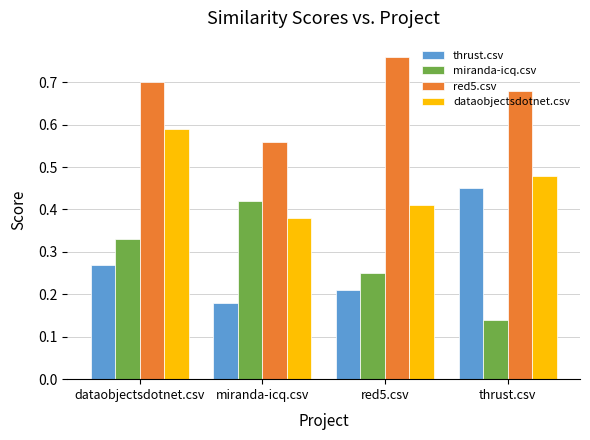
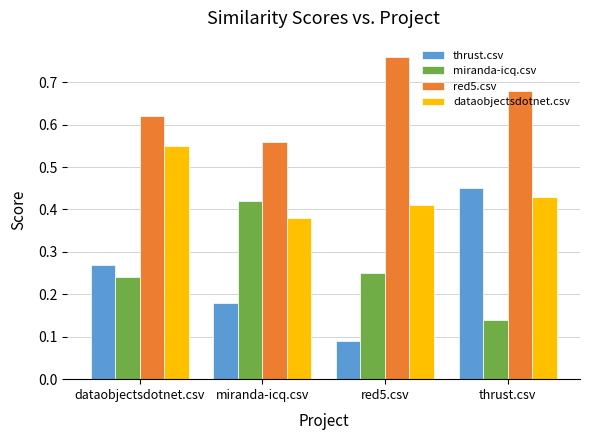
  {
    "thrust.csv": {
      "dataobjectsdotnet.csv": 0.27,
      "miranda-icq.csv": 0.18,
-     "red5.csv": 0.21,
+     "red5.csv": 0.09,
      "thrust.csv": 0.45
    },
    "miranda-icq.csv": {
-     "dataobjectsdotnet.csv": 0.33,
+     "dataobjectsdotnet.csv": 0.24,
      "miranda-icq.csv": 0.42,
      "red5.csv": 0.25,
      "thrust.csv": 0.14
    },
    "red5.csv": {
-     "dataobjectsdotnet.csv": 0.70,
+     "dataobjectsdotnet.csv": 0.62,
      "miranda-icq.csv": 0.56,
      "red5.csv": 0.76,
      "thrust.csv": 0.68
    },
    "dataobjectsdotnet.csv": {
-     "dataobjectsdotnet.csv": 0.59,
+     "dataobjectsdotnet.csv": 0.55,
      "miranda-icq.csv": 0.38,
      "red5.csv": 0.41,
-     "thrust.csv": 0.48
+     "thrust.csv": 0.43
    }
  }
